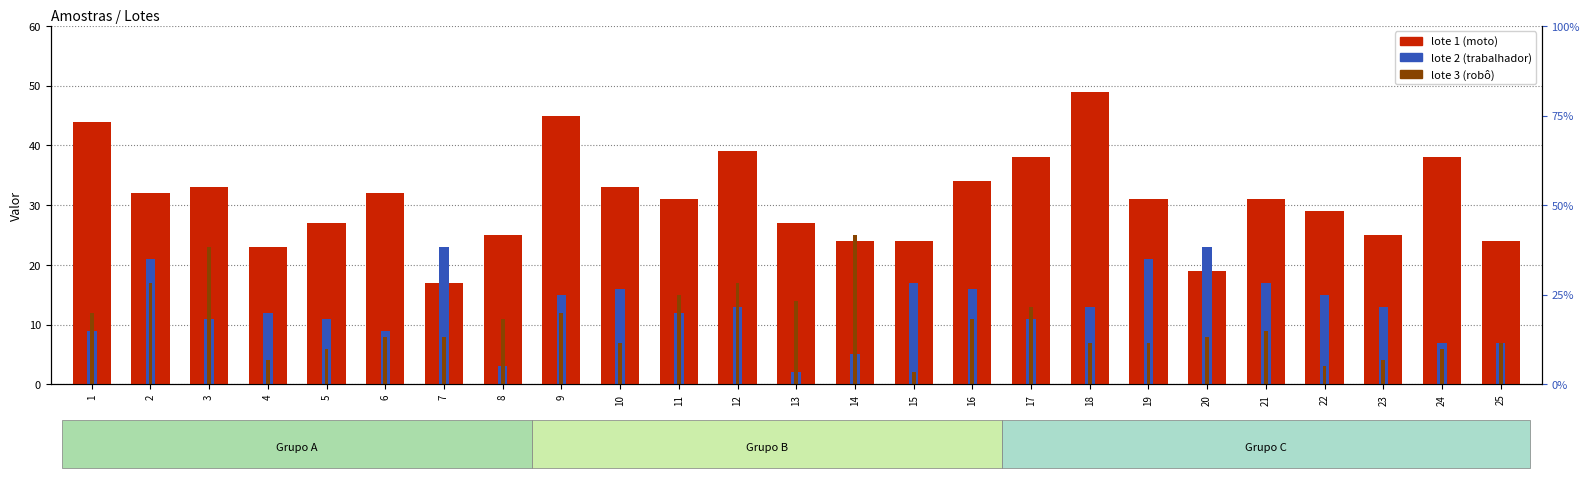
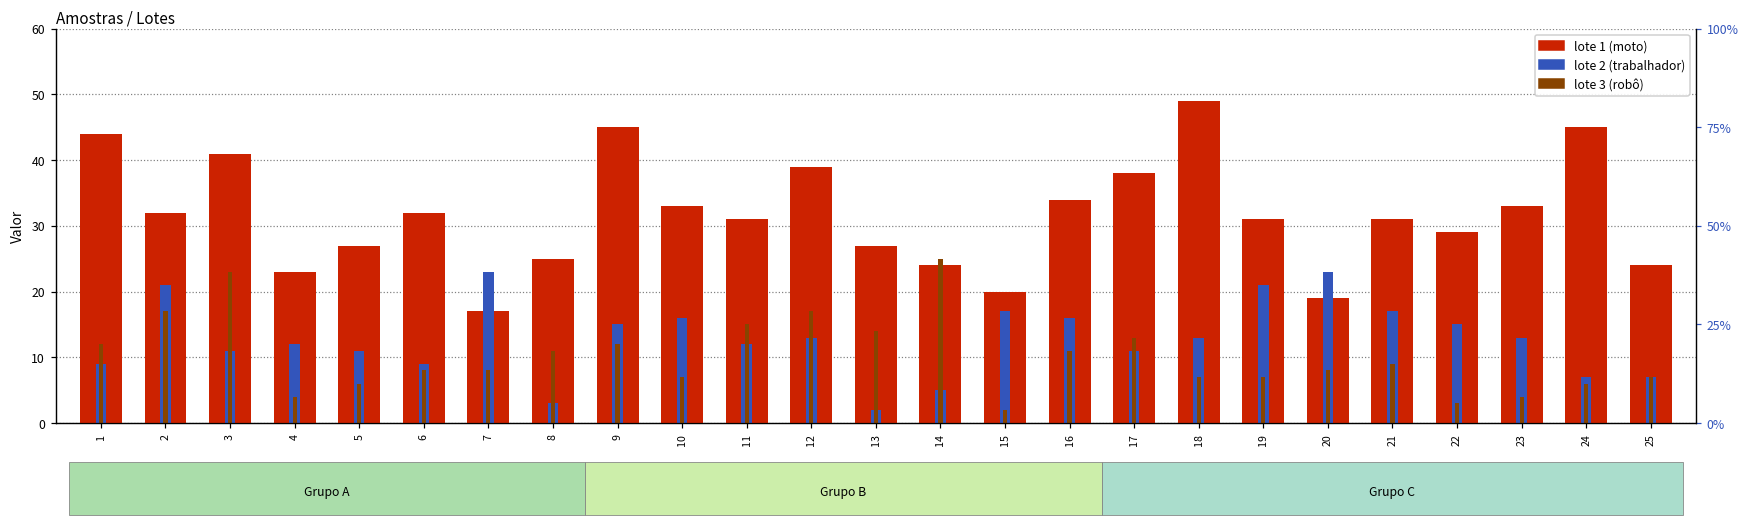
  {
    "lote 1 (moto)": {
      "1": 44,
      "2": 32,
-     "3": 33,
+     "3": 41,
      "4": 23,
      "5": 27,
      "6": 32,
      "8": 25,
      "9": 45,
      "10": 33,
      "11": 31,
      "12": 39,
      "13": 27,
      "14": 24,
-     "15": 24,
+     "15": 20,
      "16": 34,
      "17": 38,
      "18": 49,
      "19": 31,
      "21": 31,
      "22": 29,
-     "23": 25,
-     "24": 38,
+     "23": 33,
+     "24": 45,
      "25": 24
    }
  }
